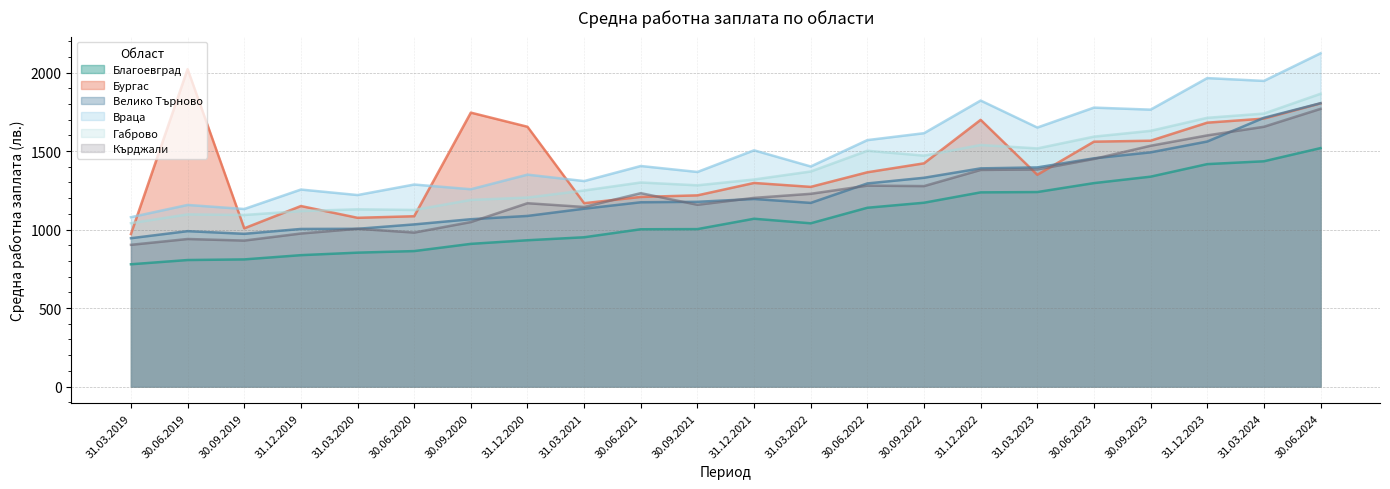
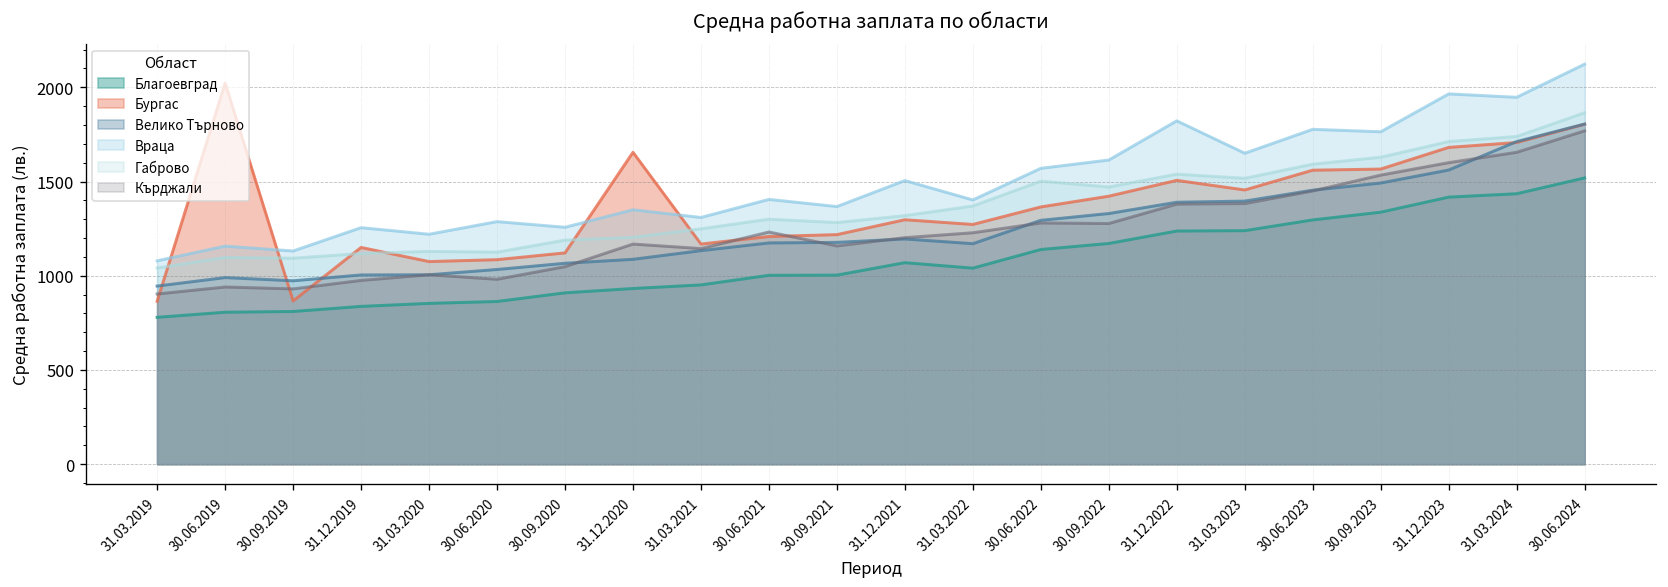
  {
    "Бургас": {
-     "31.03.2019": 970,
-     "30.09.2019": 1010,
+     "31.03.2019": 860,
+     "30.09.2019": 870,
      "31.12.2019": 1150,
      "31.03.2020": 1080,
      "30.06.2020": 1090,
-     "30.09.2020": 1750,
+     "30.09.2020": 1120,
      "31.12.2020": 1660,
      "31.03.2021": 1170,
      "30.06.2021": 1210,
      "30.09.2021": 1220,
      "31.12.2021": 1300,
      "31.03.2022": 1270,
      "30.06.2022": 1370,
      "30.09.2022": 1420,
-     "31.12.2022": 1700,
-     "31.03.2023": 1350,
+     "31.12.2022": 1510,
+     "31.03.2023": 1460,
      "30.06.2023": 1560,
      "30.09.2023": 1570,
      "31.12.2023": 1680
    }
  }
